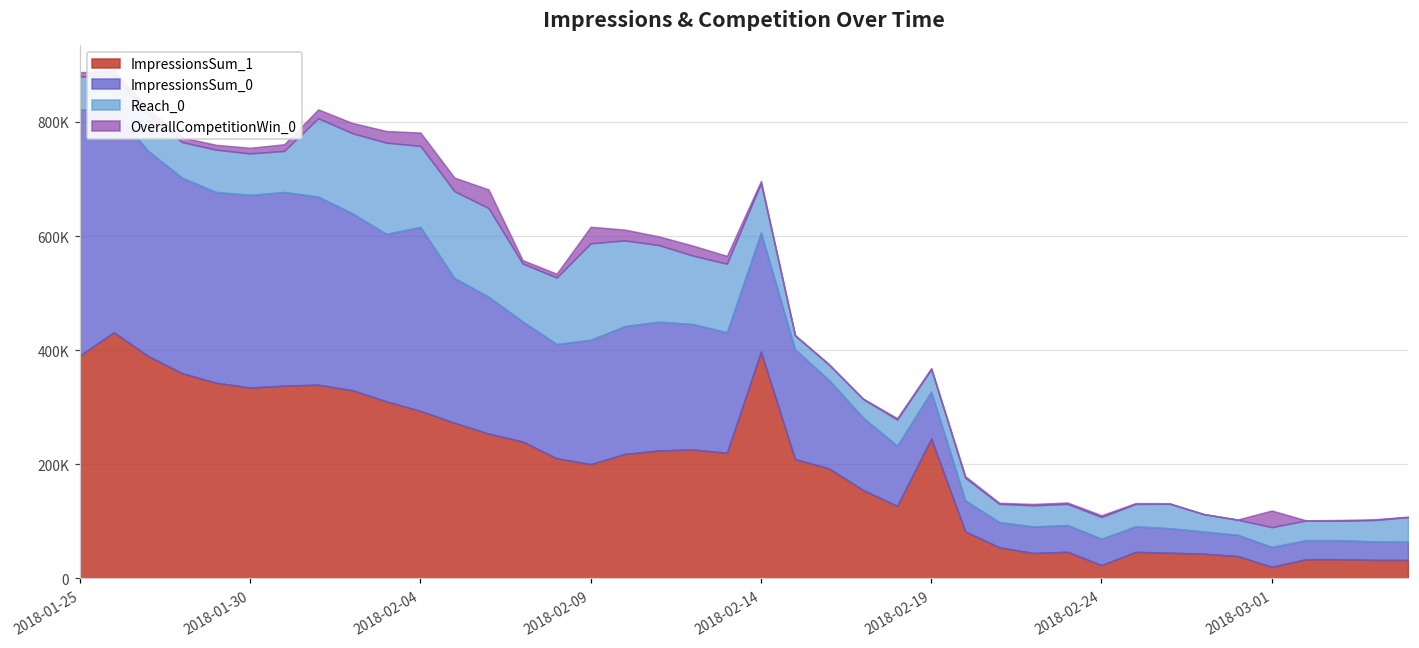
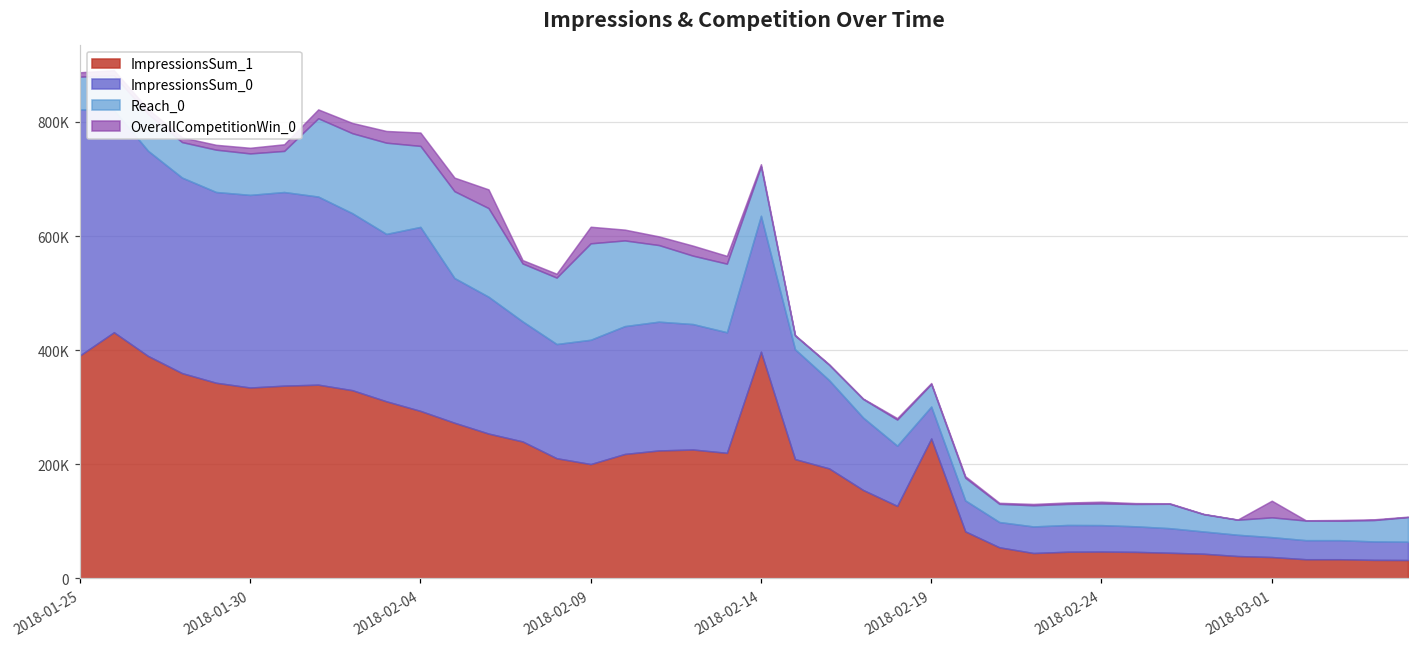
  {
    "ImpressionsSum_1": {
      "2018-01-25": 390000,
      "2018-01-30": 330000,
      "2018-02-04": 290000,
      "2018-02-09": 200000,
      "2018-02-14": 400000,
      "2018-02-19": 250000,
-     "2018-02-24": 20000,
-     "2018-03-01": 20000
+     "2018-02-24": 50000,
+     "2018-03-01": 40000
    },
    "ImpressionsSum_0": {
      "2018-01-25": 430000,
      "2018-01-30": 340000,
      "2018-02-04": 320000,
      "2018-02-09": 220000,
-     "2018-02-14": 210000,
-     "2018-02-19": 80000,
+     "2018-02-14": 240000,
+     "2018-02-19": 60000,
      "2018-02-24": 50000,
      "2018-03-01": 30000
    },
    "Reach_0": {
      "2018-01-25": 60000,
      "2018-01-30": 70000,
      "2018-02-04": 140000,
      "2018-02-09": 170000,
      "2018-03-01": 30000
    },
    "OverallCompetitionWin_0": {
      "2018-01-25": 10000,
      "2018-01-30": 10000,
      "2018-02-04": 20000,
      "2018-02-09": 30000,
      "2018-03-01": 30000
    }
  }
